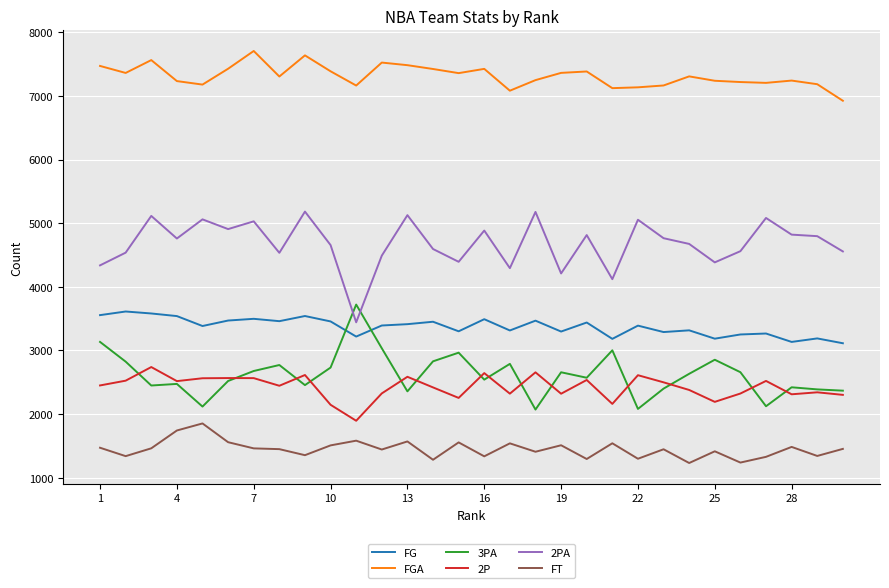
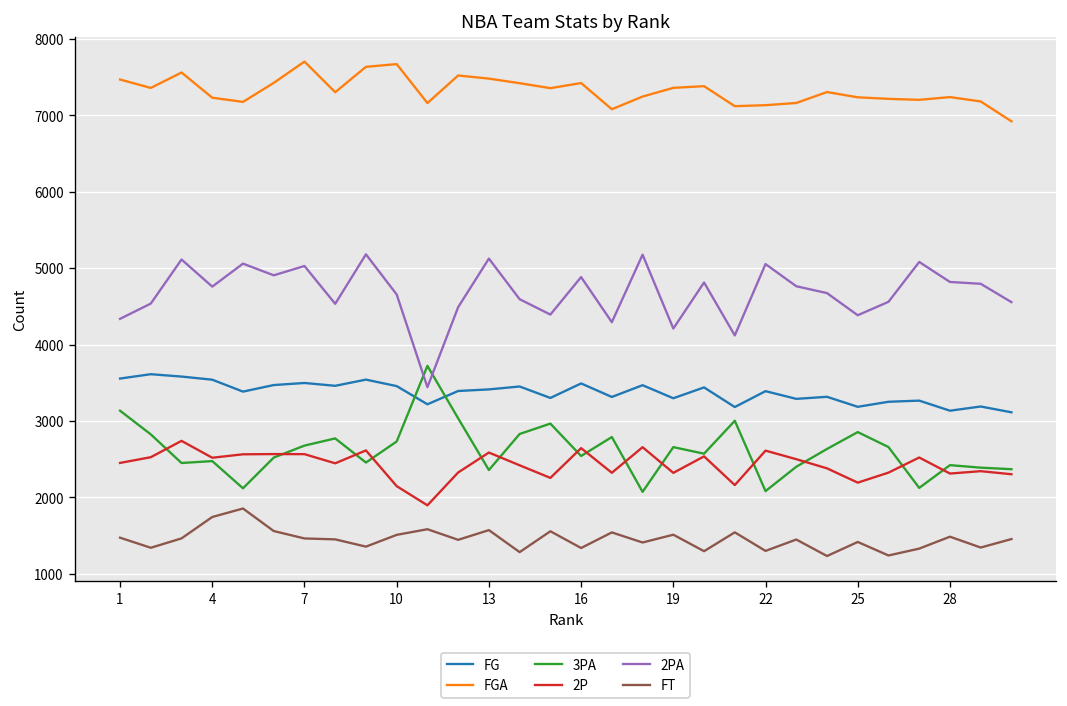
  {
    "FG": {
      "1": 3600,
      "4": 3500,
      "7": 3500,
      "10": 3500,
      "13": 3400,
      "16": 3500,
      "19": 3300,
      "22": 3400,
      "25": 3200,
      "28": 3100
    },
    "FGA": {
      "1": 7500,
      "4": 7200,
      "7": 7700,
-     "10": 7400,
+     "10": 7700,
      "13": 7500,
      "16": 7400,
      "19": 7400,
      "22": 7100,
      "25": 7200,
      "28": 7200
    },
    "3PA": {
      "1": 3100,
      "4": 2500,
      "7": 2700,
      "10": 2700,
      "13": 2400,
      "16": 2500,
      "19": 2700,
      "22": 2100,
      "25": 2900,
      "28": 2400
    },
    "2P": {
      "1": 2500,
      "4": 2500,
      "7": 2600,
      "10": 2100,
      "13": 2600,
      "16": 2600,
      "19": 2300,
      "22": 2600,
      "25": 2200,
      "28": 2300
    },
    "2PA": {
      "1": 4300,
      "4": 4800,
      "7": 5000,
      "10": 4700,
      "13": 5100,
      "16": 4900,
      "19": 4200,
      "22": 5100,
      "25": 4400,
      "28": 4800
    },
    "FT": {
      "1": 1500,
      "4": 1700,
      "7": 1500,
      "10": 1500,
      "13": 1600,
      "16": 1300,
      "19": 1500,
      "22": 1300,
      "25": 1400,
      "28": 1500
    }
  }
